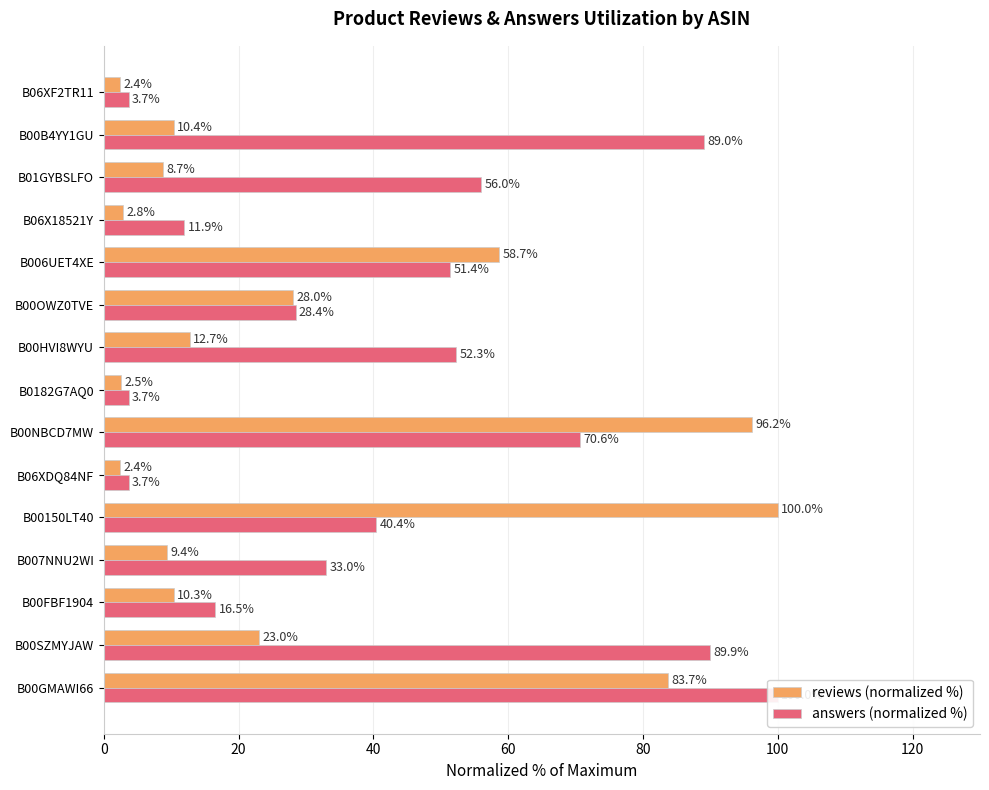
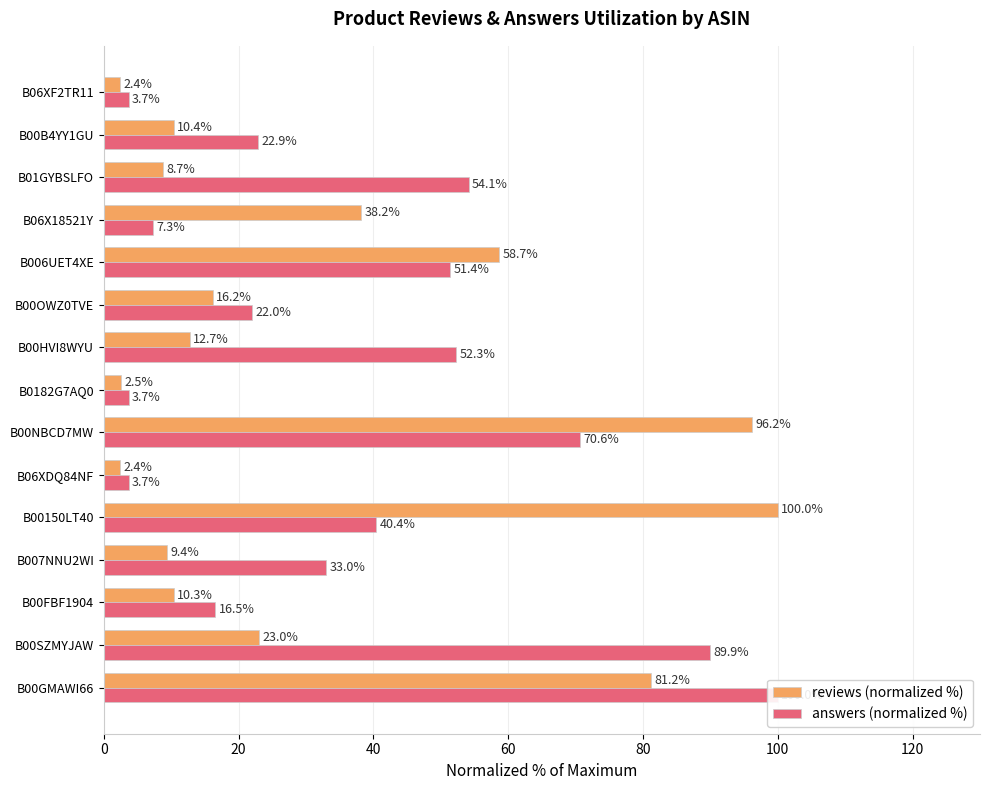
  {
    "reviews (normalized %)": {
      "B06XF2TR11": "2.4%",
      "B00B4YY1GU": "10.4%",
      "B01GYBSLFO": "8.7%",
-     "B06X18521Y": "2.8%",
+     "B06X18521Y": "38.2%",
      "B006UET4XE": "58.7%",
-     "B00OWZ0TVE": "28.0%",
+     "B00OWZ0TVE": "16.2%",
      "B00HVI8WYU": "12.7%",
      "B0182G7AQ0": "2.5%",
      "B00NBCD7MW": "96.2%",
      "B06XDQ84NF": "2.4%",
      "B00150LT40": "100.0%",
      "B007NNU2WI": "9.4%",
      "B00FBF1904": "10.3%",
      "B00SZMYJAW": "23.0%",
-     "B00GMAWI66": "83.7%"
+     "B00GMAWI66": "81.2%"
    },
    "answers (normalized %)": {
      "B06XF2TR11": "3.7%",
-     "B00B4YY1GU": "89.0%",
-     "B01GYBSLFO": "56.0%",
-     "B06X18521Y": "11.9%",
+     "B00B4YY1GU": "22.9%",
+     "B01GYBSLFO": "54.1%",
+     "B06X18521Y": "7.3%",
      "B006UET4XE": "51.4%",
-     "B00OWZ0TVE": "28.4%",
+     "B00OWZ0TVE": "22.0%",
      "B00HVI8WYU": "52.3%",
      "B0182G7AQ0": "3.7%",
      "B00NBCD7MW": "70.6%",
      "B06XDQ84NF": "3.7%",
      "B00150LT40": "40.4%",
      "B007NNU2WI": "33.0%",
      "B00FBF1904": "16.5%",
      "B00SZMYJAW": "89.9%"
    }
  }
